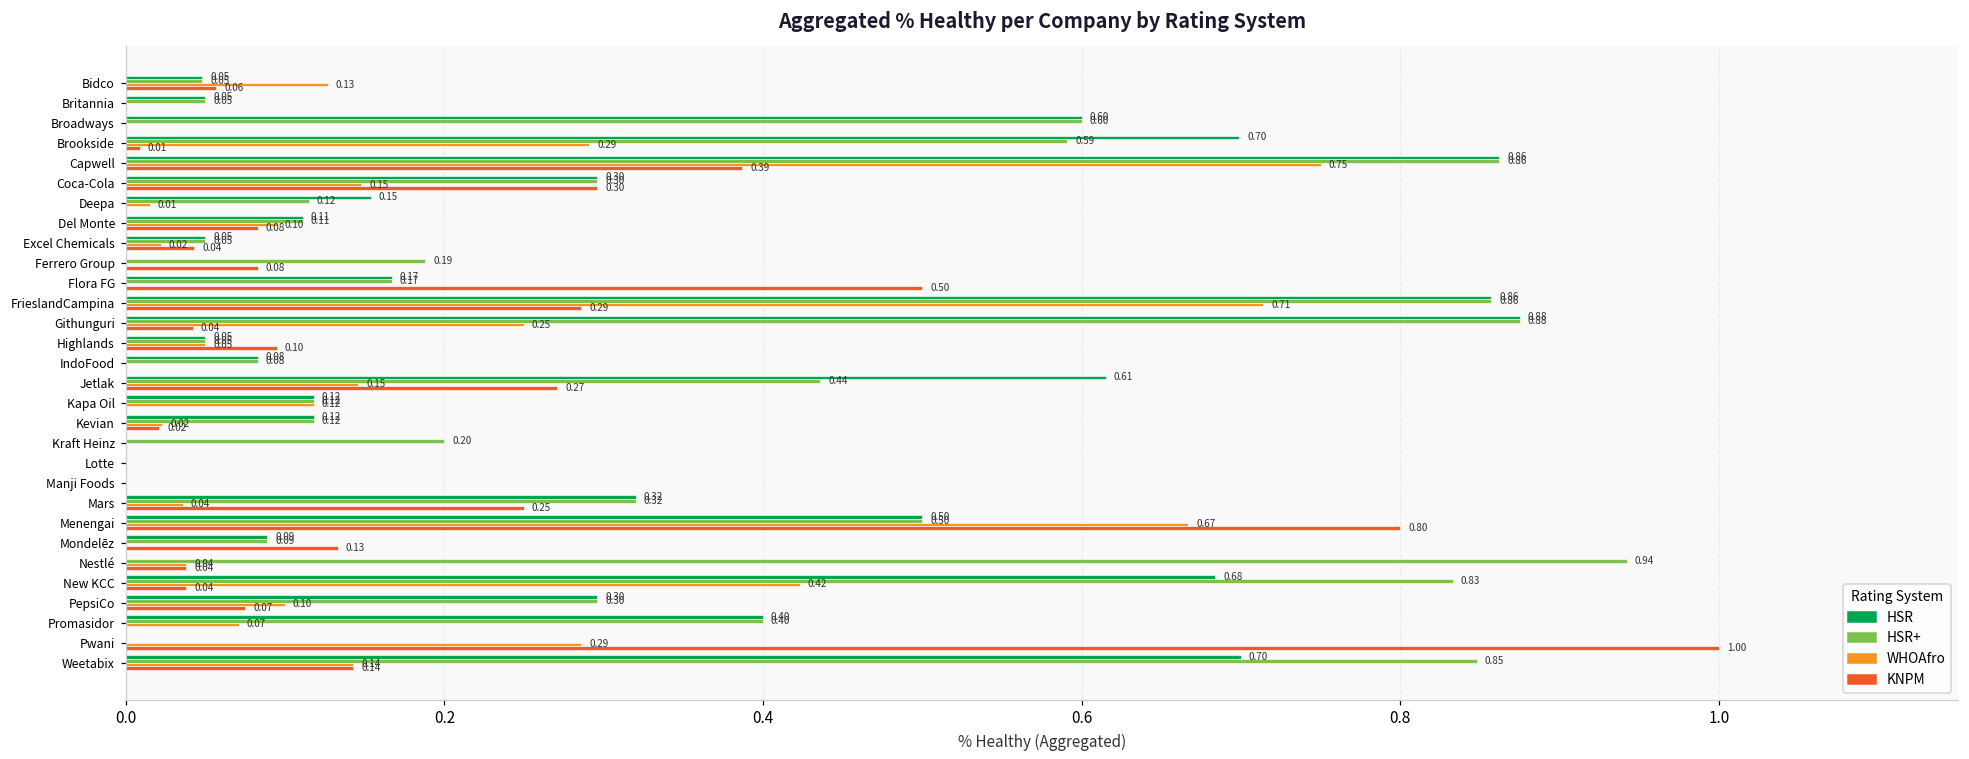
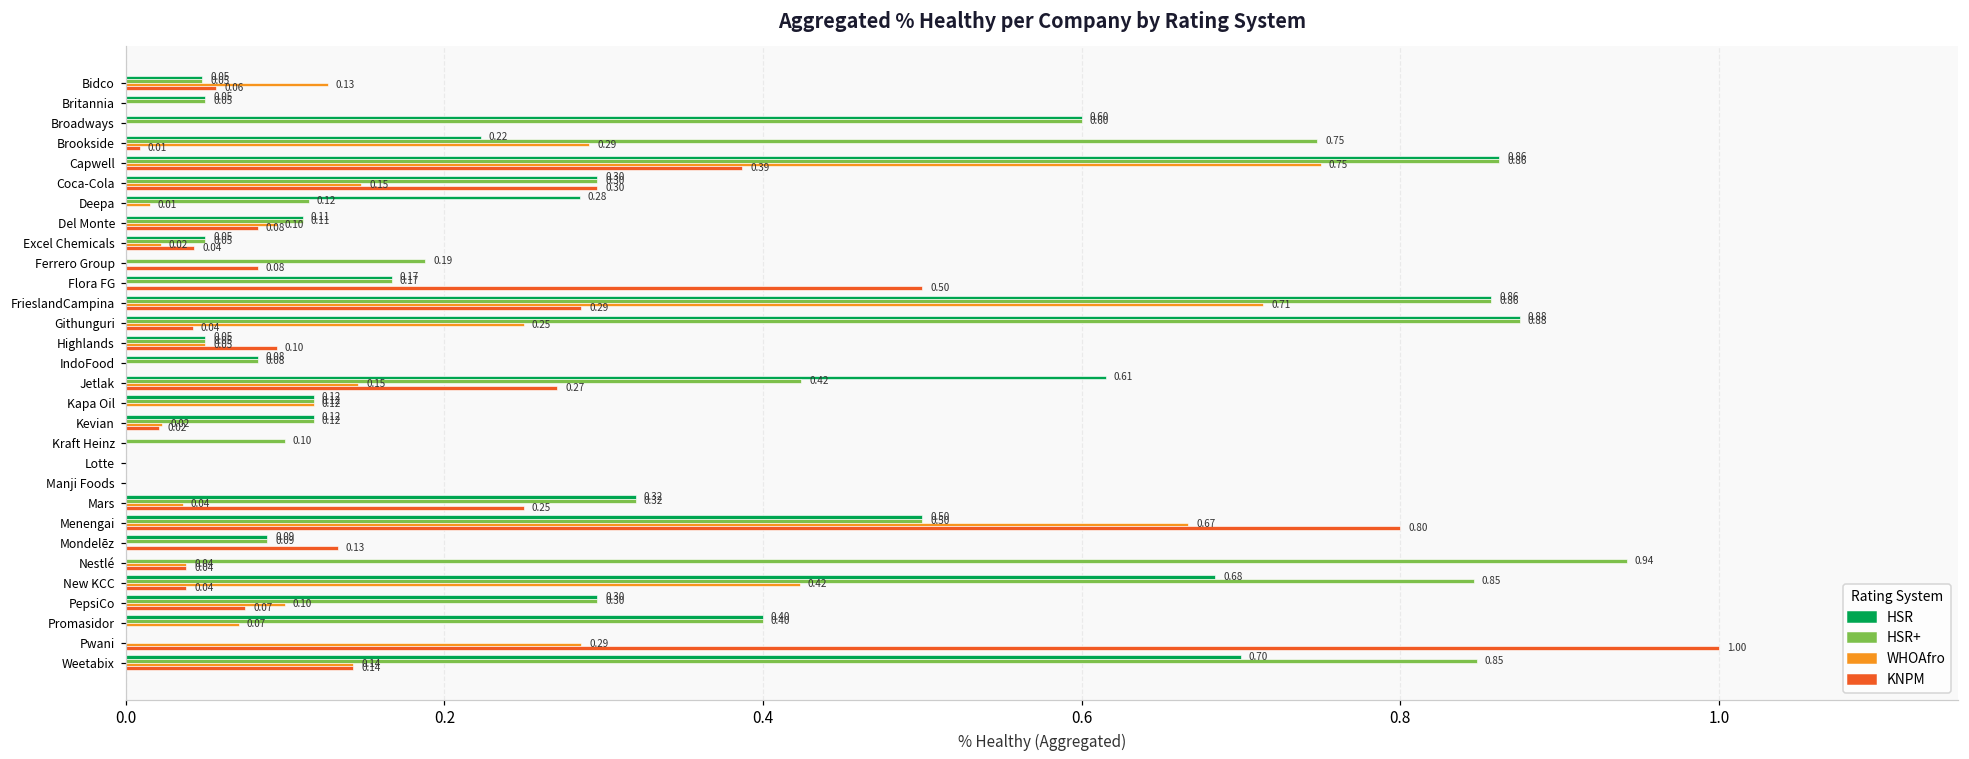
  {
    "HSR": {
-     "Brookside": 0.70,
-     "Deepa": 0.15,
+     "Brookside": 0.22,
+     "Deepa": 0.28,
      "Jetlak": 0.61,
      "New KCC": 0.68,
      "Weetabix": 0.70
    },
    "HSR+": {
-     "Brookside": 0.59,
+     "Brookside": 0.75,
      "Deepa": 0.12,
      "Ferrero Group": 0.19,
-     "Jetlak": 0.44,
-     "Kraft Heinz": 0.20,
+     "Jetlak": 0.42,
+     "Kraft Heinz": 0.10,
      "Nestlé": 0.94,
-     "New KCC": 0.83,
+     "New KCC": 0.85,
      "Weetabix": 0.85
    }
  }
